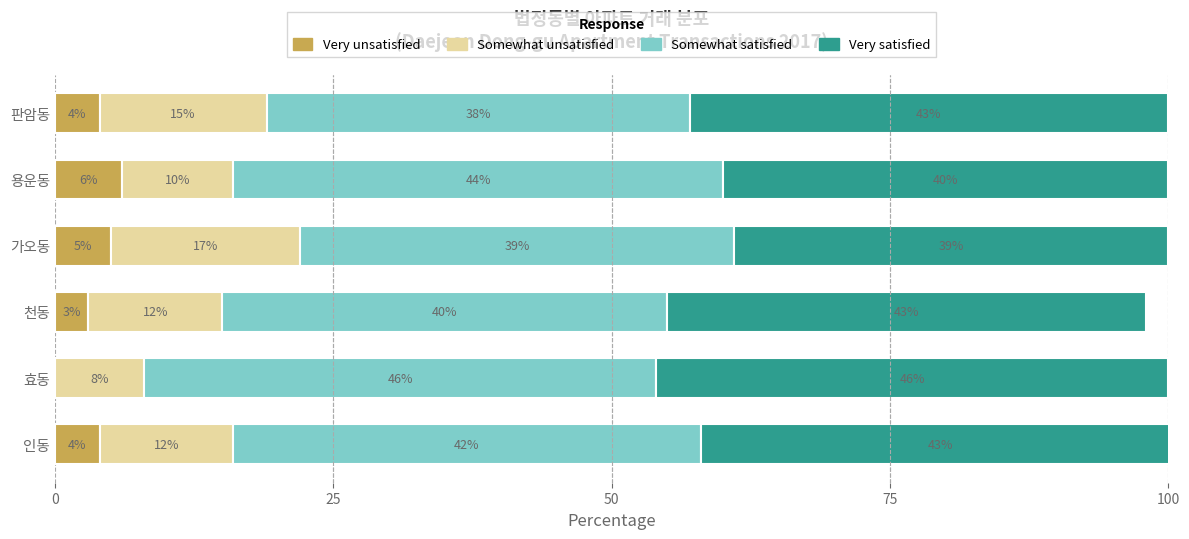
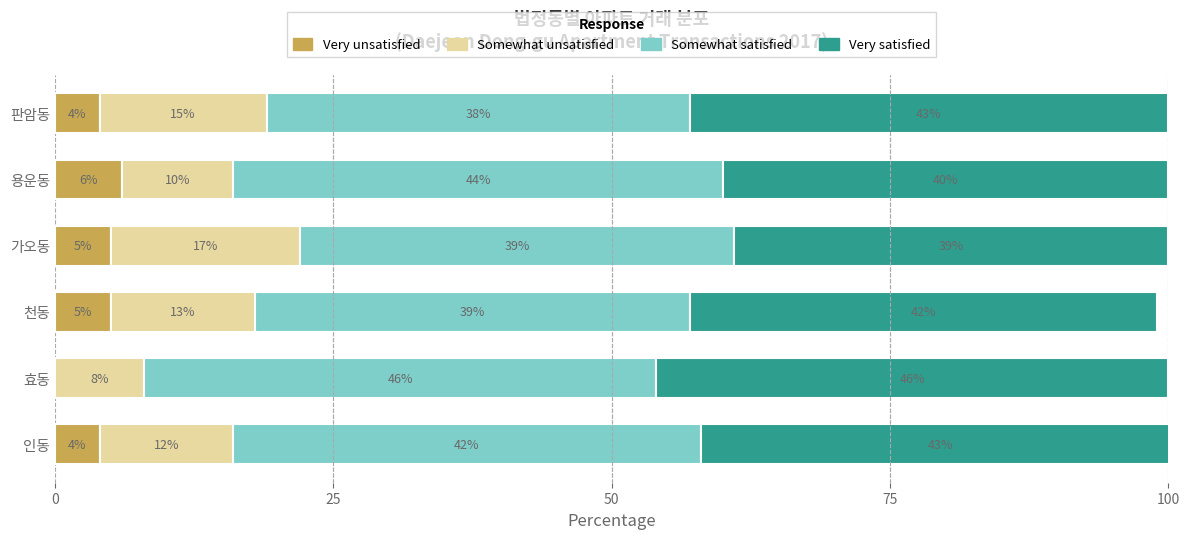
  {
    "Very unsatisfied": {
      "판암동": "4%",
      "용운동": "6%",
      "가오동": "5%",
-     "천동": "3%",
+     "천동": "5%",
      "인동": "4%"
    },
    "Somewhat unsatisfied": {
      "판암동": "15%",
      "용운동": "10%",
      "가오동": "17%",
-     "천동": "12%",
+     "천동": "13%",
      "효동": "8%",
      "인동": "12%"
    },
    "Somewhat satisfied": {
      "판암동": "38%",
      "용운동": "44%",
      "가오동": "39%",
-     "천동": "40%",
+     "천동": "39%",
      "효동": "46%",
      "인동": "42%"
    },
    "Very satisfied": {
      "판암동": "43%",
      "용운동": "40%",
      "가오동": "39%",
-     "천동": "43%",
+     "천동": "42%",
      "효동": "46%"
    }
  }
